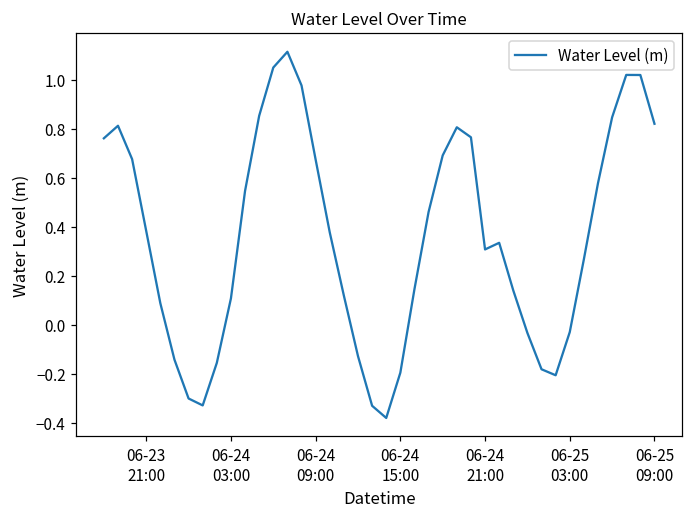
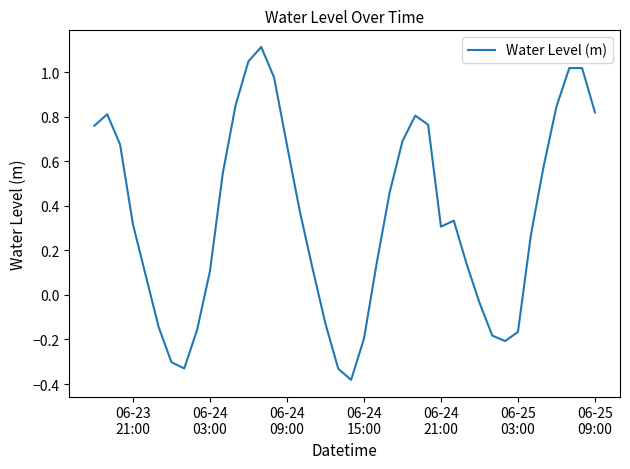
  {
-   "06-23 21:00": 0.38,
+   "06-23 21:00": 0.32,
    "06-24 03:00": 0.11,
    "06-24 09:00": 0.67,
    "06-24 15:00": -0.20,
    "06-24 21:00": 0.31,
-   "06-25 03:00": -0.03,
+   "06-25 03:00": -0.17,
    "06-25 09:00": 0.82
  }
